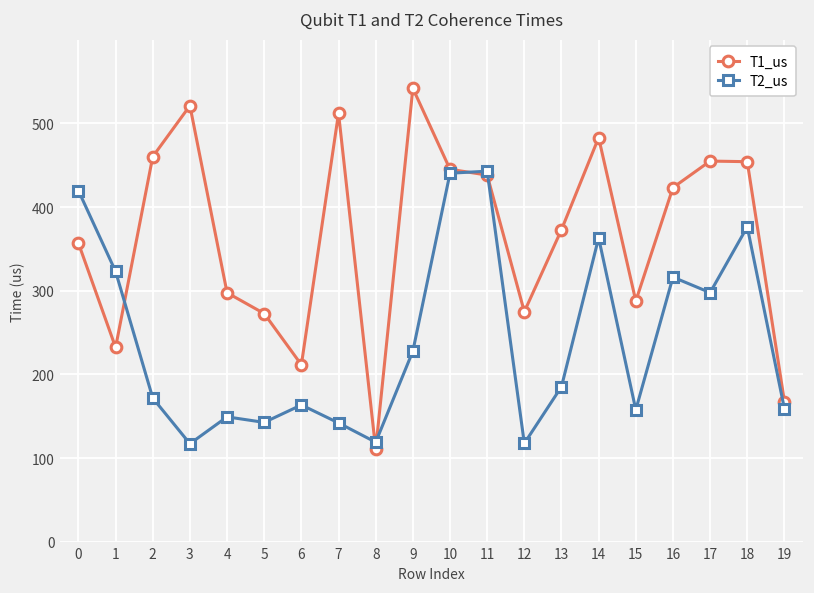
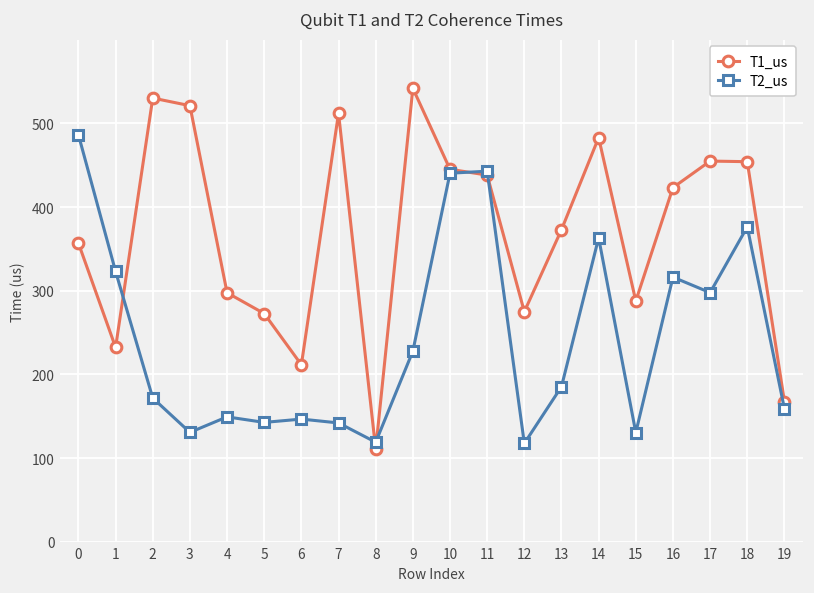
  {
    "T1_us": {
      "0": 360,
      "1": 230,
-     "2": 460,
+     "2": 530,
      "3": 520,
      "4": 300,
      "5": 270,
      "6": 210,
      "7": 510,
      "8": 110,
      "9": 540,
      "10": 450,
      "11": 440,
      "12": 270,
      "13": 370,
      "14": 480,
      "15": 290,
      "16": 420,
      "17": 450,
      "18": 450,
      "19": 170
    },
    "T2_us": {
-     "0": 420,
+     "0": 490,
      "1": 320,
      "2": 170,
-     "3": 120,
+     "3": 130,
      "4": 150,
      "5": 140,
-     "6": 160,
+     "6": 150,
      "7": 140,
      "8": 120,
      "9": 230,
      "10": 440,
      "11": 440,
      "12": 120,
      "13": 190,
      "14": 360,
-     "15": 160,
+     "15": 130,
      "16": 320,
      "17": 300,
      "18": 380,
      "19": 160
    }
  }
